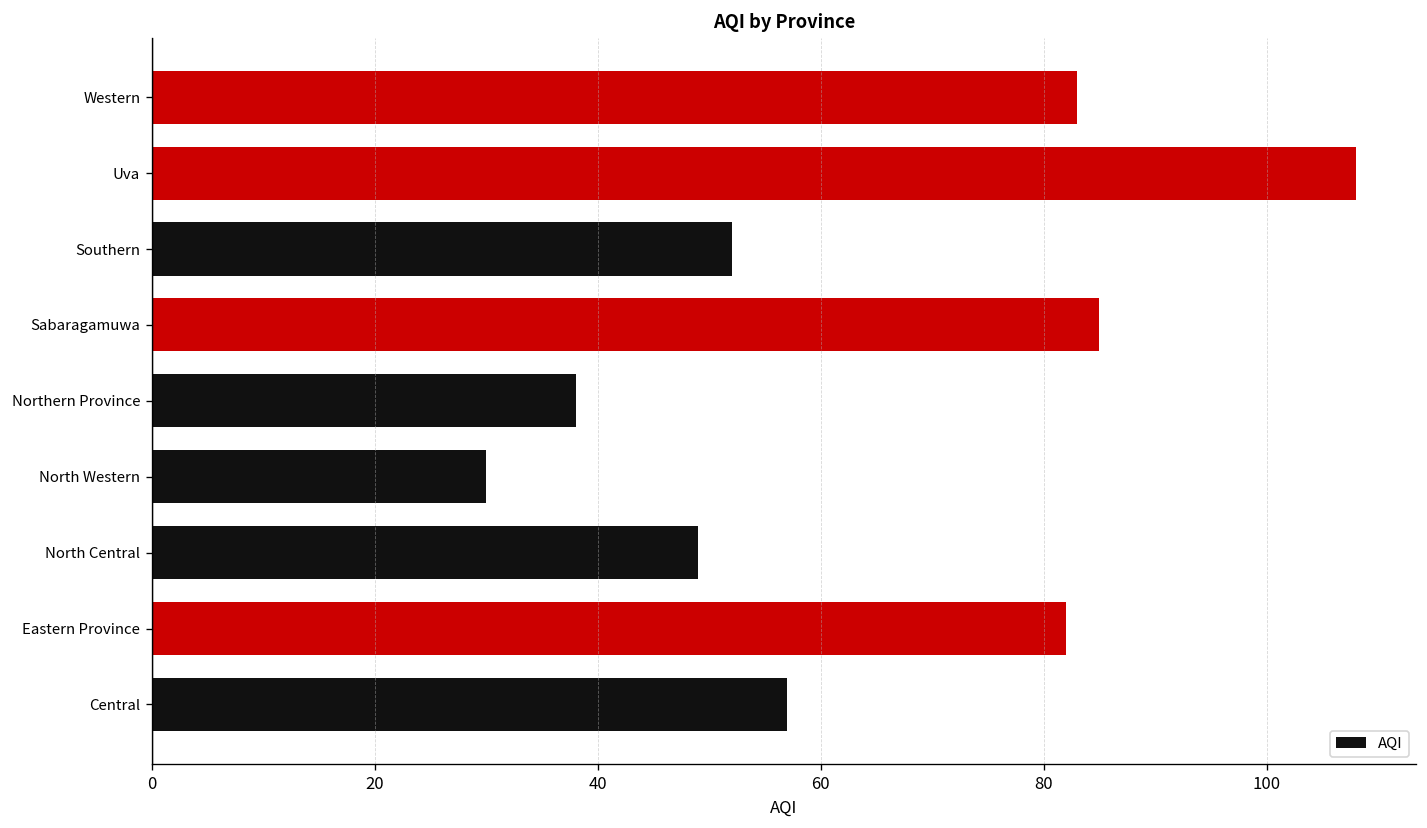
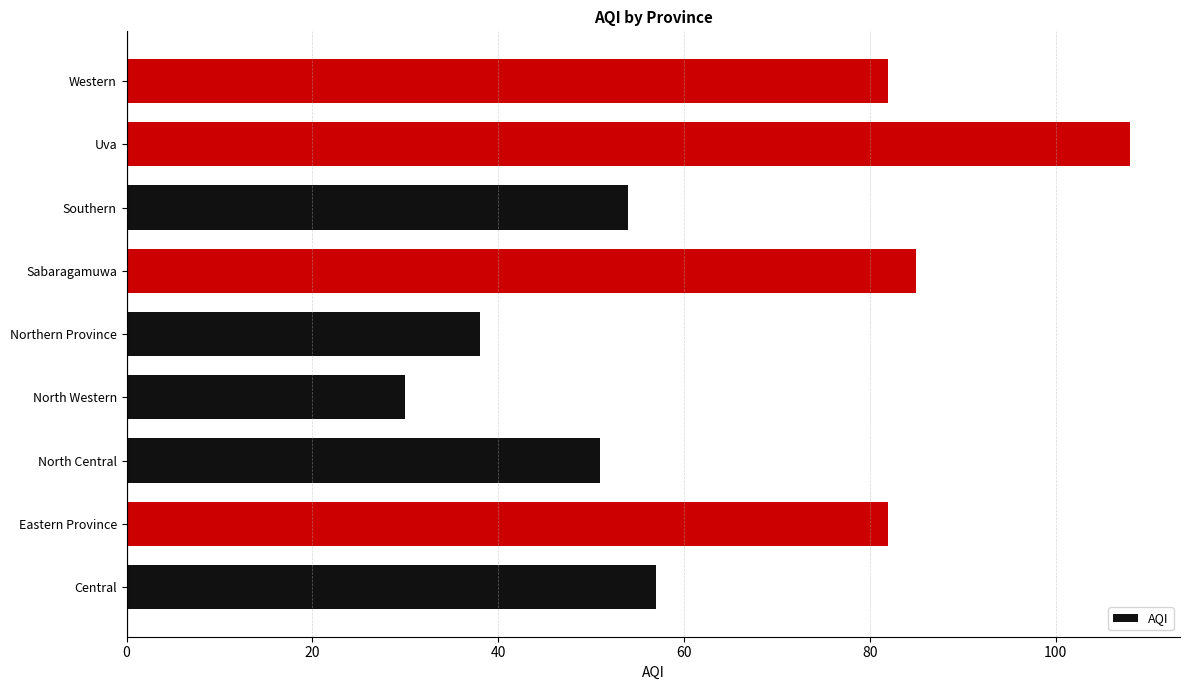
  {
-   "Western": 83,
+   "Western": 82,
    "Uva": 108,
-   "Southern": 52,
+   "Southern": 54,
    "Sabaragamuwa": 85,
    "Northern Province": 38,
    "North Western": 30,
-   "North Central": 49,
+   "North Central": 51,
    "Eastern Province": 82,
    "Central": 57
  }
